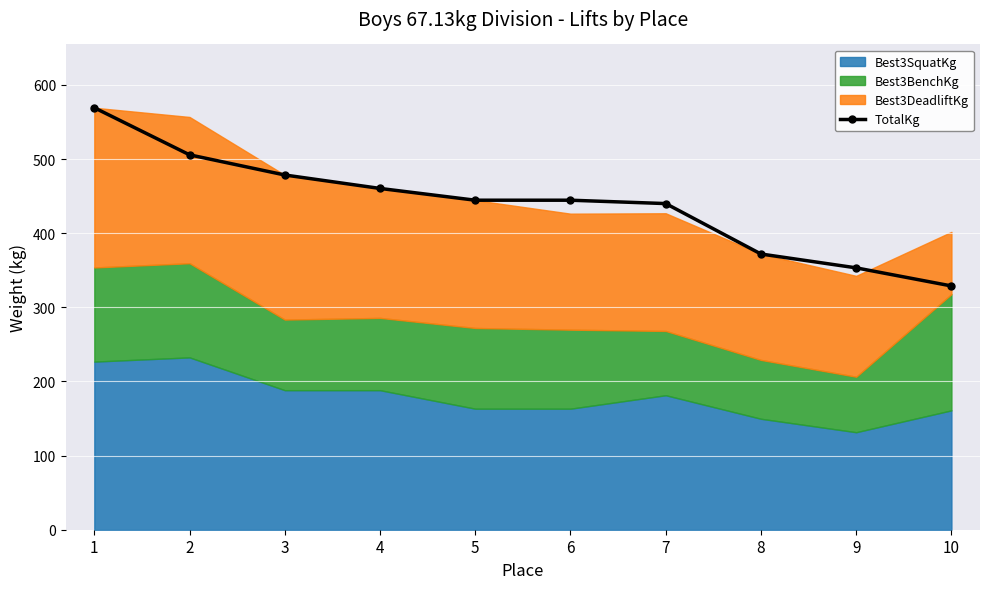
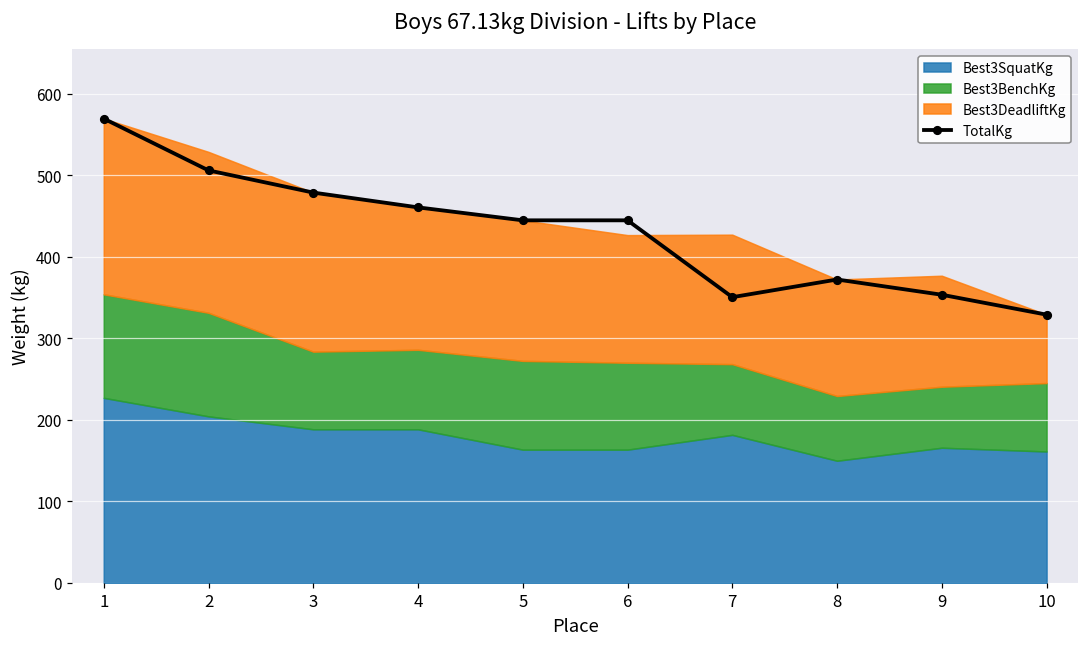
  {
    "Best3SquatKg": {
      "1": 230,
-     "2": 230,
+     "2": 200,
      "3": 190,
      "4": 190,
      "5": 160,
      "6": 160,
      "7": 180,
      "8": 150,
-     "9": 130,
+     "9": 170,
      "10": 160
    },
    "TotalKg": {
      "2": 510,
      "6": 440,
-     "7": 440,
+     "7": 350,
      "9": 350
    },
    "Best3BenchKg": {
      "1": 130,
      "2": 130,
      "3": 100,
      "4": 100,
      "5": 110,
      "6": 110,
      "7": 90,
      "8": 80,
      "9": 70,
-     "10": 160
+     "10": 80
    },
    "Best3DeadliftKg": {
      "2": 200,
      "6": 160,
      "7": 160,
      "9": 140
    }
  }
